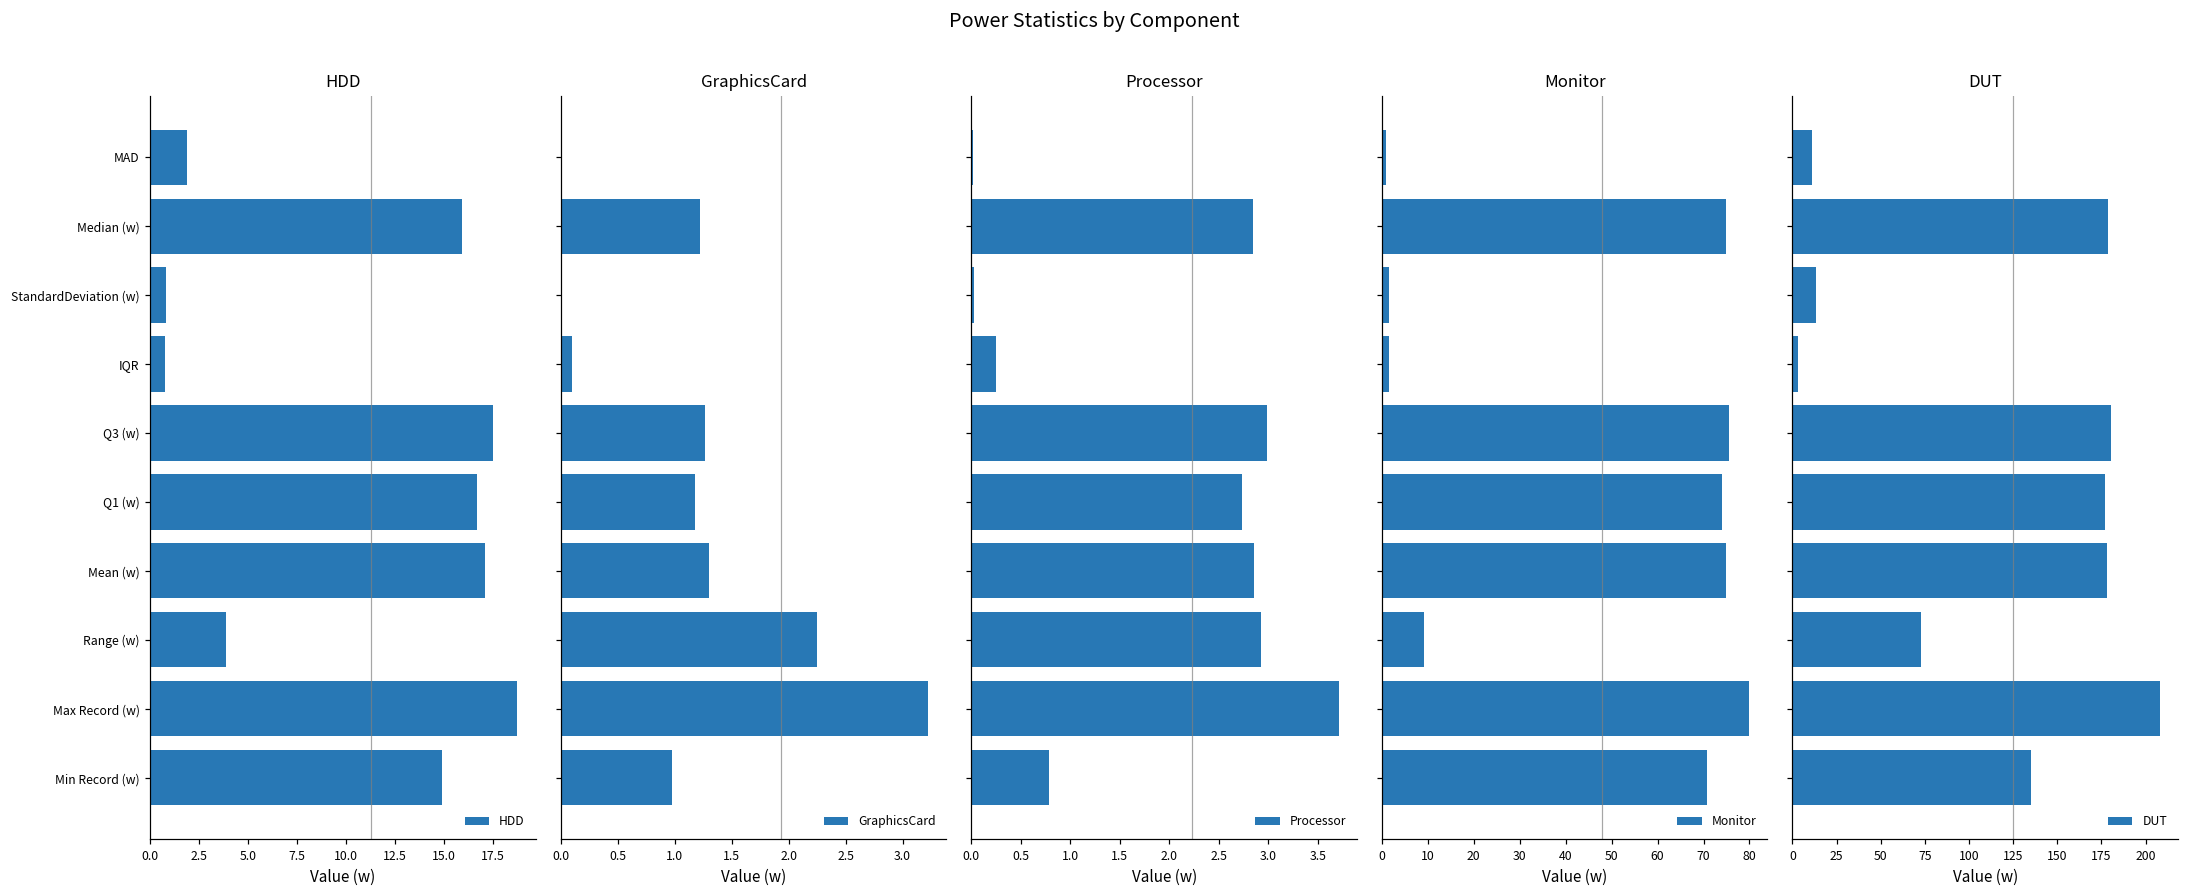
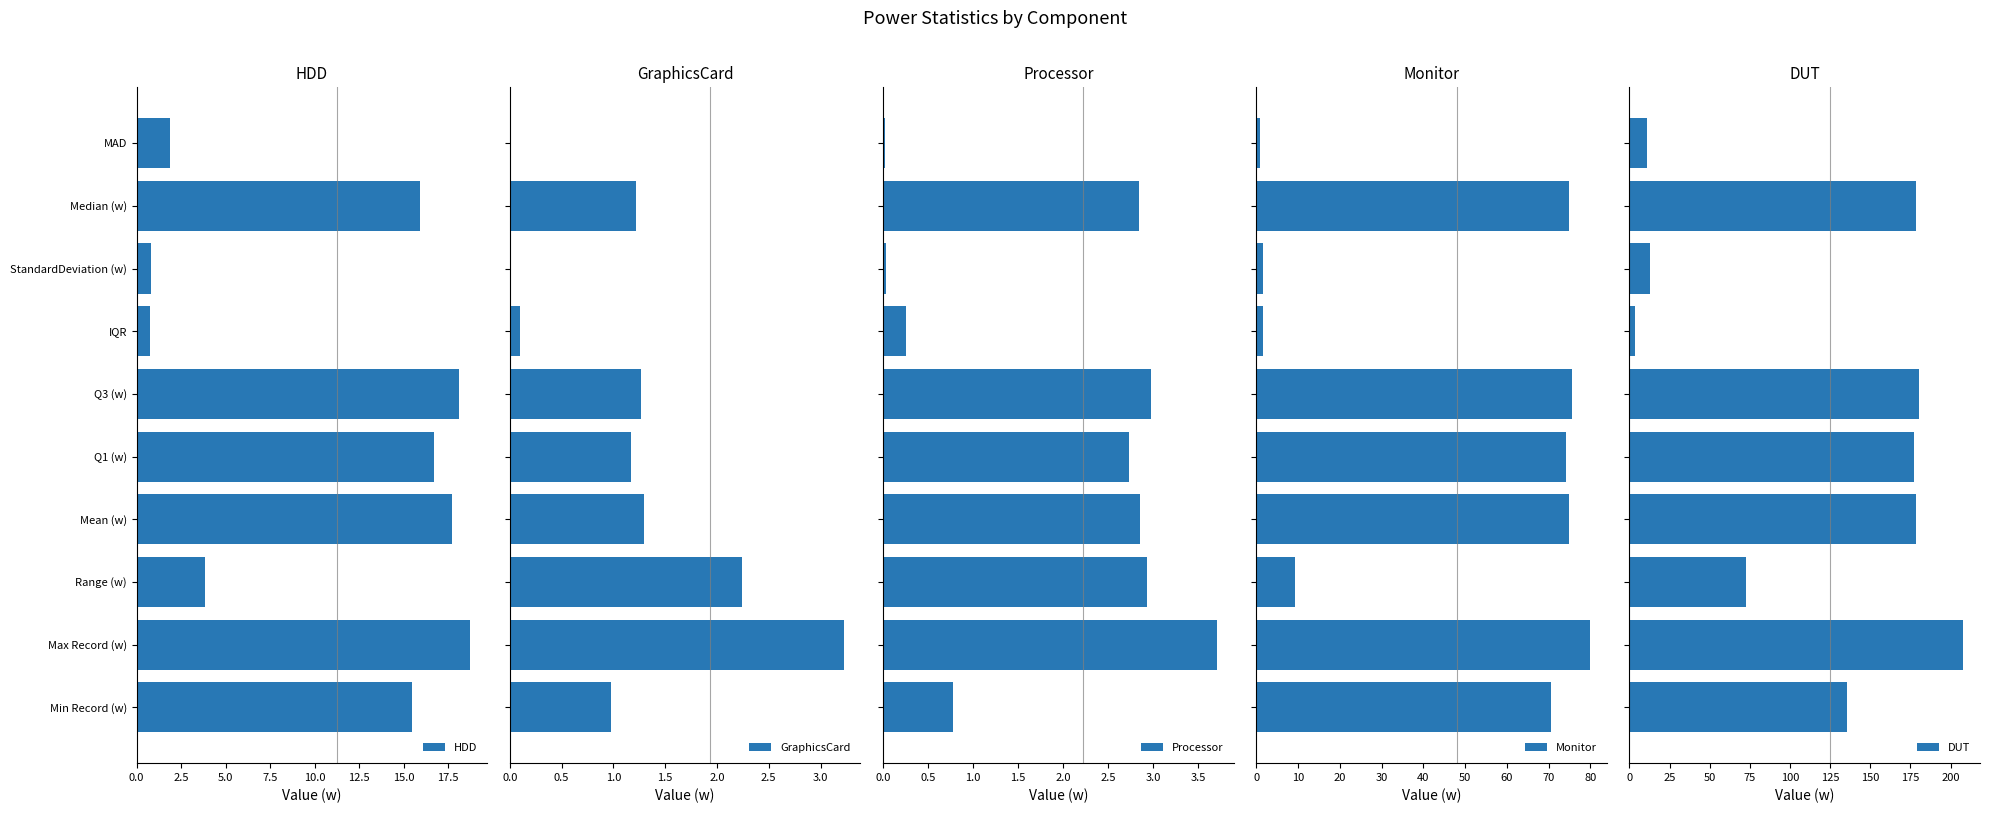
  {
    "HDD": {
      "MAD": 1.9,
      "Median (w)": 15.9,
      "StandardDeviation (w)": 0.8,
      "IQR": 0.8,
-     "Q3 (w)": 17.5,
+     "Q3 (w)": 18.1,
      "Q1 (w)": 16.7,
-     "Mean (w)": 17.1,
+     "Mean (w)": 17.7,
      "Range (w)": 3.9,
      "Max Record (w)": 18.7,
-     "Min Record (w)": 14.9
+     "Min Record (w)": 15.5
    }
  }
